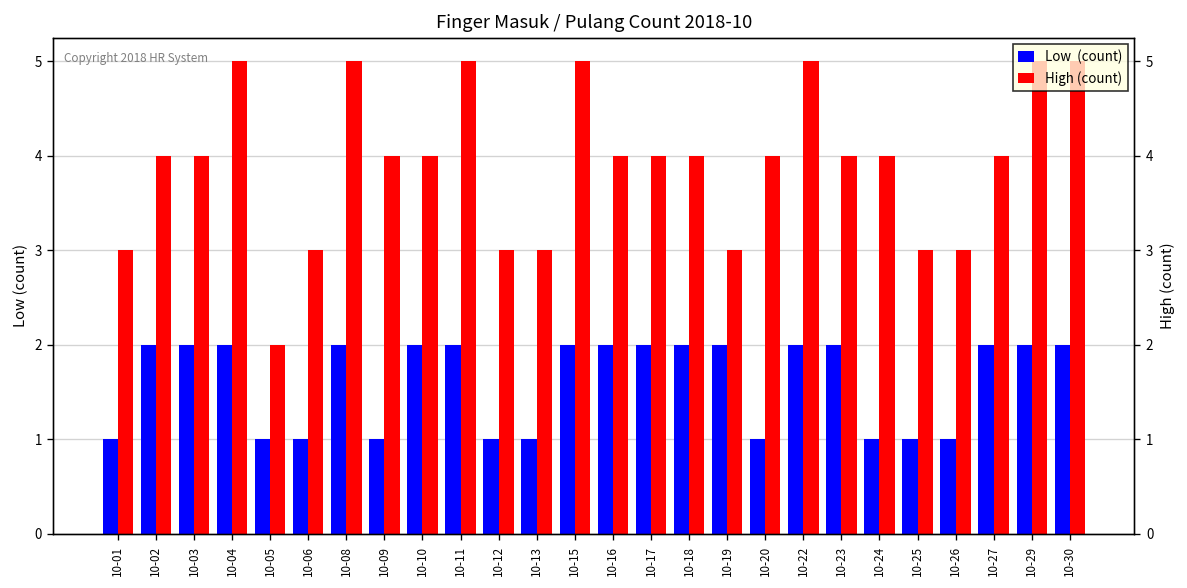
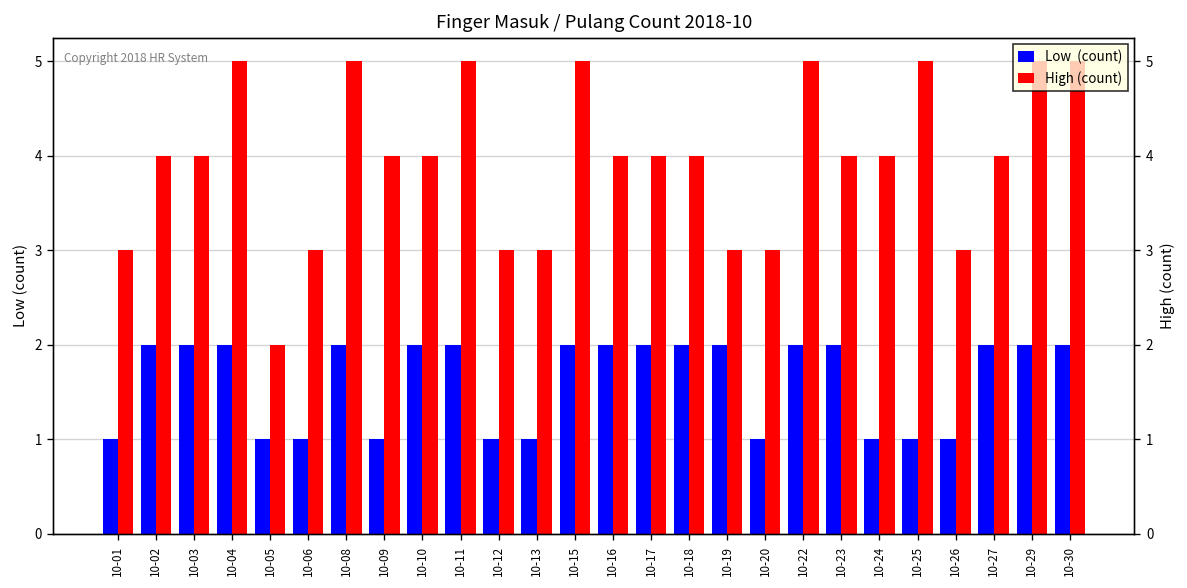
  {
    "Low (count)": {
      "10-01": 1,
      "10-02": 2,
      "10-03": 2,
      "10-04": 2,
      "10-05": 1,
      "10-06": 1,
      "10-08": 2,
      "10-09": 1,
      "10-10": 2,
      "10-11": 2,
      "10-12": 1,
      "10-13": 1,
      "10-15": 2,
      "10-16": 2,
      "10-17": 2,
      "10-18": 2,
      "10-19": 2,
      "10-20": 1,
      "10-22": 2,
      "10-23": 2,
      "10-24": 1,
      "10-25": 1,
      "10-26": 1,
      "10-27": 2,
      "10-29": 2,
      "10-30": 2
    },
    "High (count)": {
      "10-01": 3,
      "10-02": 4,
      "10-03": 4,
      "10-04": 5,
      "10-05": 2,
      "10-06": 3,
      "10-08": 5,
      "10-09": 4,
      "10-10": 4,
      "10-11": 5,
      "10-12": 3,
      "10-13": 3,
      "10-15": 5,
      "10-16": 4,
      "10-17": 4,
      "10-18": 4,
      "10-19": 3,
-     "10-20": 4,
+     "10-20": 3,
      "10-22": 5,
      "10-23": 4,
      "10-24": 4,
-     "10-25": 3,
+     "10-25": 5,
      "10-26": 3,
      "10-27": 4
    }
  }
